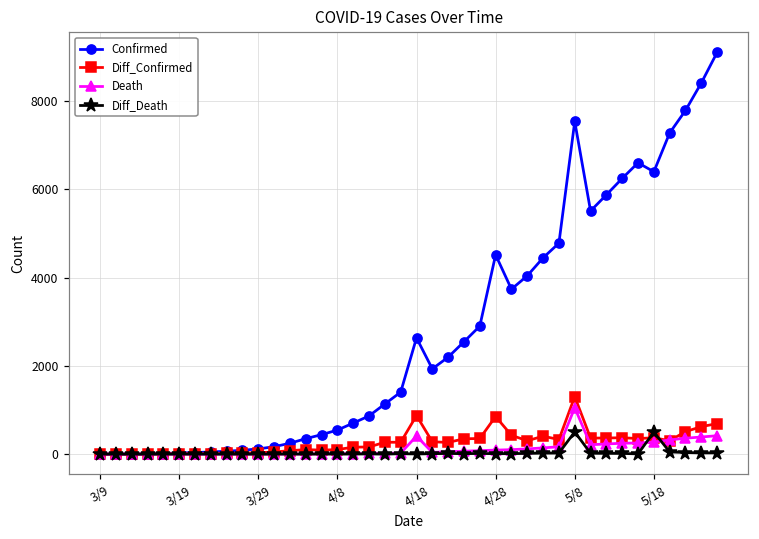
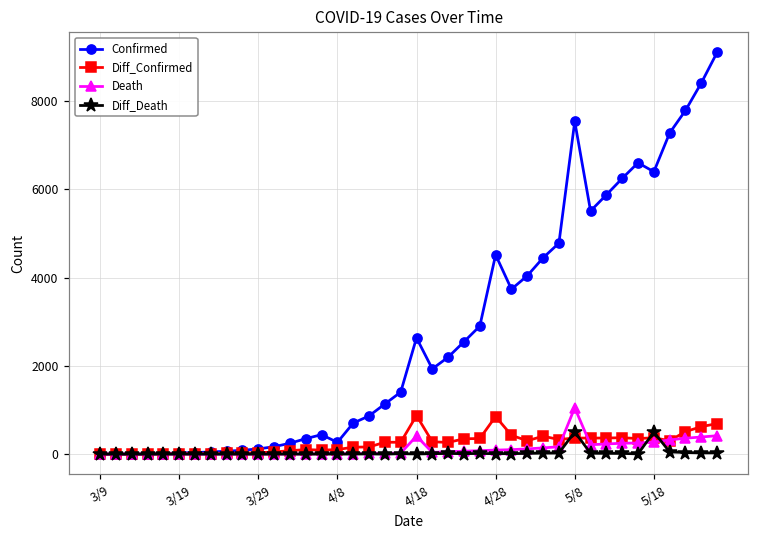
  {
    "Confirmed": {
      "3/29": 100,
-     "4/8": 500,
+     "4/8": 300,
      "4/18": 2600,
      "4/28": 4500,
      "5/8": 7500,
      "5/18": 6400
    },
    "Diff_Confirmed": {
      "4/8": 100,
      "4/18": 900,
      "4/28": 900,
-     "5/8": 1300,
+     "5/8": 400,
      "5/18": 400
    },
    "Death": {
      "4/18": 400,
      "4/28": 100,
      "5/8": 1100,
      "5/18": 300
    },
    "Diff_Death": {
      "4/18": 0,
      "4/28": 0,
      "5/8": 500,
      "5/18": 500
    }
  }
